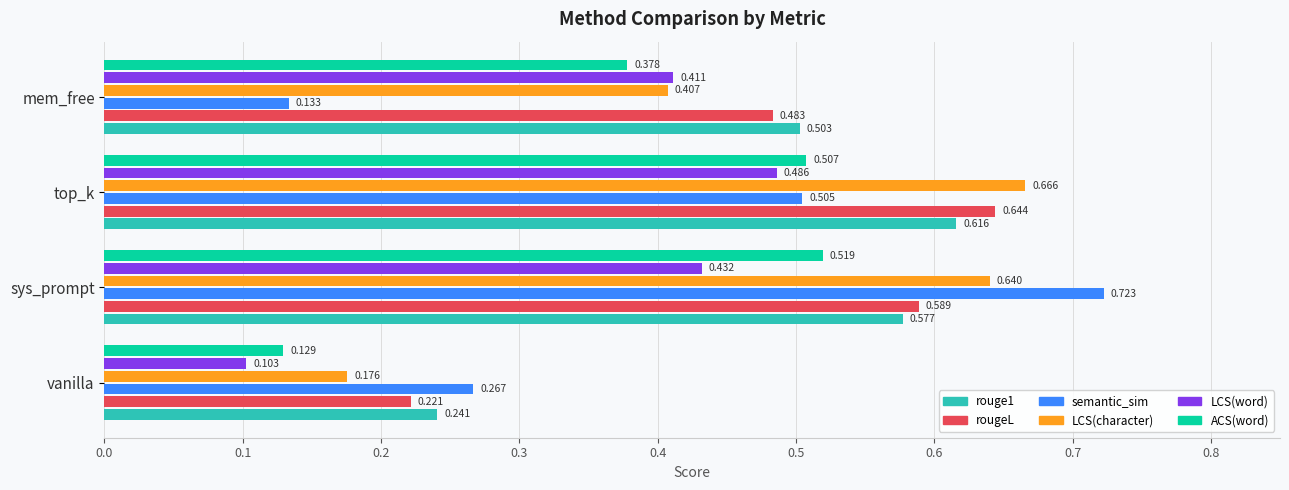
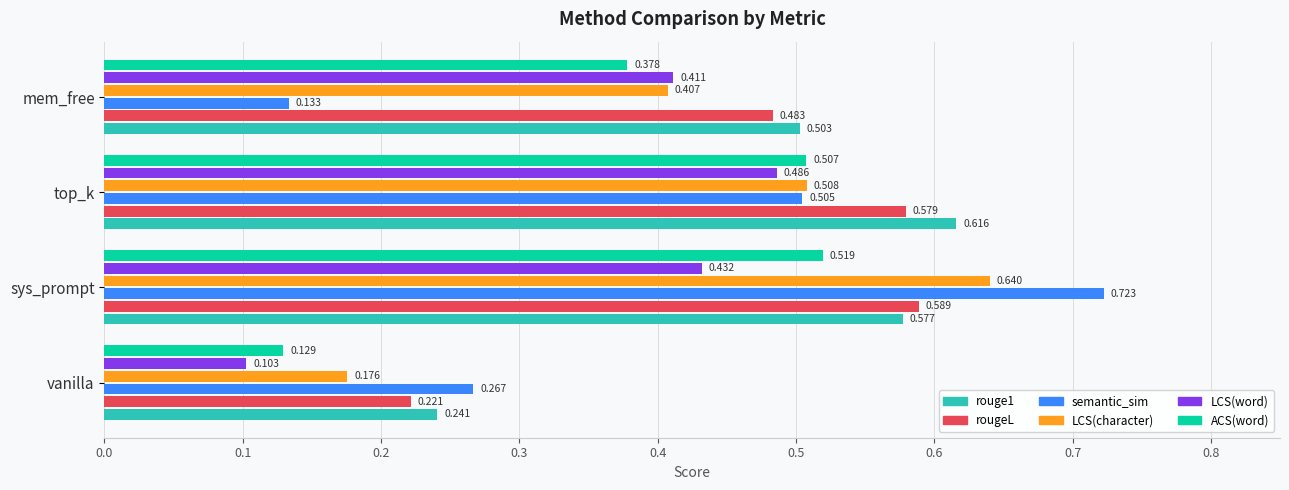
  {
    "rougeL": {
      "mem_free": 0.483,
-     "top_k": 0.644,
+     "top_k": 0.579,
      "sys_prompt": 0.589,
      "vanilla": 0.221
    },
    "semantic_sim": {
      "mem_free": 0.133,
      "top_k": 0.505,
      "sys_prompt": 0.723,
      "vanilla": 0.267
    },
    "LCS(character)": {
      "mem_free": 0.407,
-     "top_k": 0.666,
+     "top_k": 0.508,
      "sys_prompt": 0.640,
      "vanilla": 0.176
    },
    "LCS(word)": {
      "mem_free": 0.411,
      "top_k": 0.486,
      "sys_prompt": 0.432,
      "vanilla": 0.103
    }
  }
